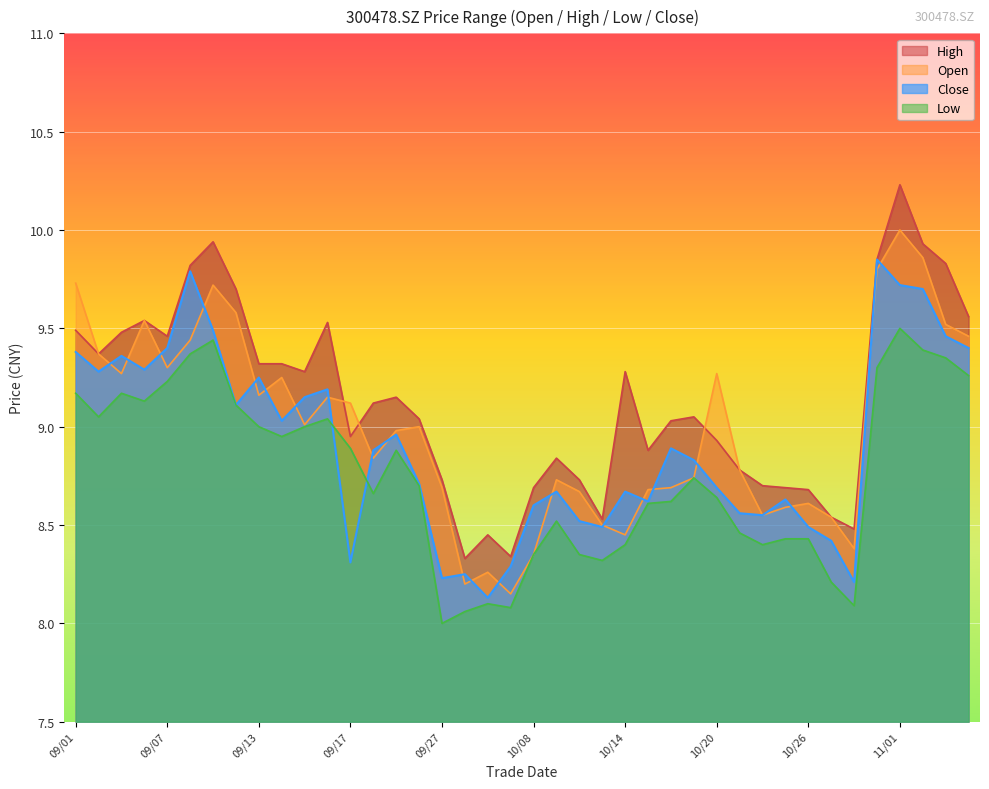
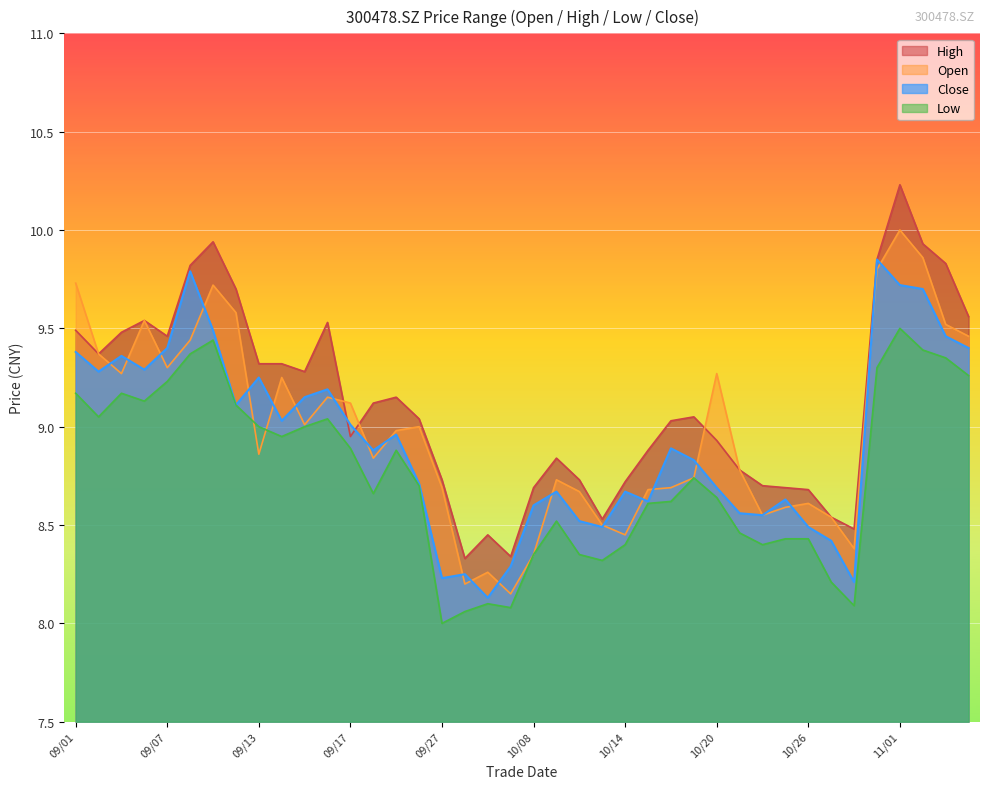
  {
    "High": {
      "09/01": 9.49,
      "09/07": 9.46,
      "09/13": 9.32,
      "09/17": 8.95,
      "09/27": 8.73,
      "10/08": 8.69,
-     "10/14": 9.28,
+     "10/14": 8.72,
      "10/20": 8.93,
      "10/26": 8.68,
      "11/01": 10.23
    },
    "Open": {
      "09/01": 9.73,
      "09/07": 9.30,
-     "09/13": 9.16,
+     "09/13": 8.86,
      "09/17": 9.12,
      "09/27": 8.69,
      "10/14": 8.45,
      "10/20": 9.27,
      "10/26": 8.61,
      "11/01": 10.00
    },
    "Close": {
      "09/01": 9.38,
      "09/07": 9.40,
      "09/13": 9.25,
-     "09/17": 8.31,
+     "09/17": 9.01,
      "09/27": 8.23,
      "10/08": 8.60,
      "10/14": 8.67,
      "10/20": 8.69,
      "10/26": 8.49,
      "11/01": 9.72
    },
    "Low": {
      "09/01": 9.17,
      "09/07": 9.23,
      "09/13": 9.00,
      "09/17": 8.89,
      "09/27": 8.00,
      "10/14": 8.40,
      "10/20": 8.64,
      "10/26": 8.43,
      "11/01": 9.50
    }
  }
